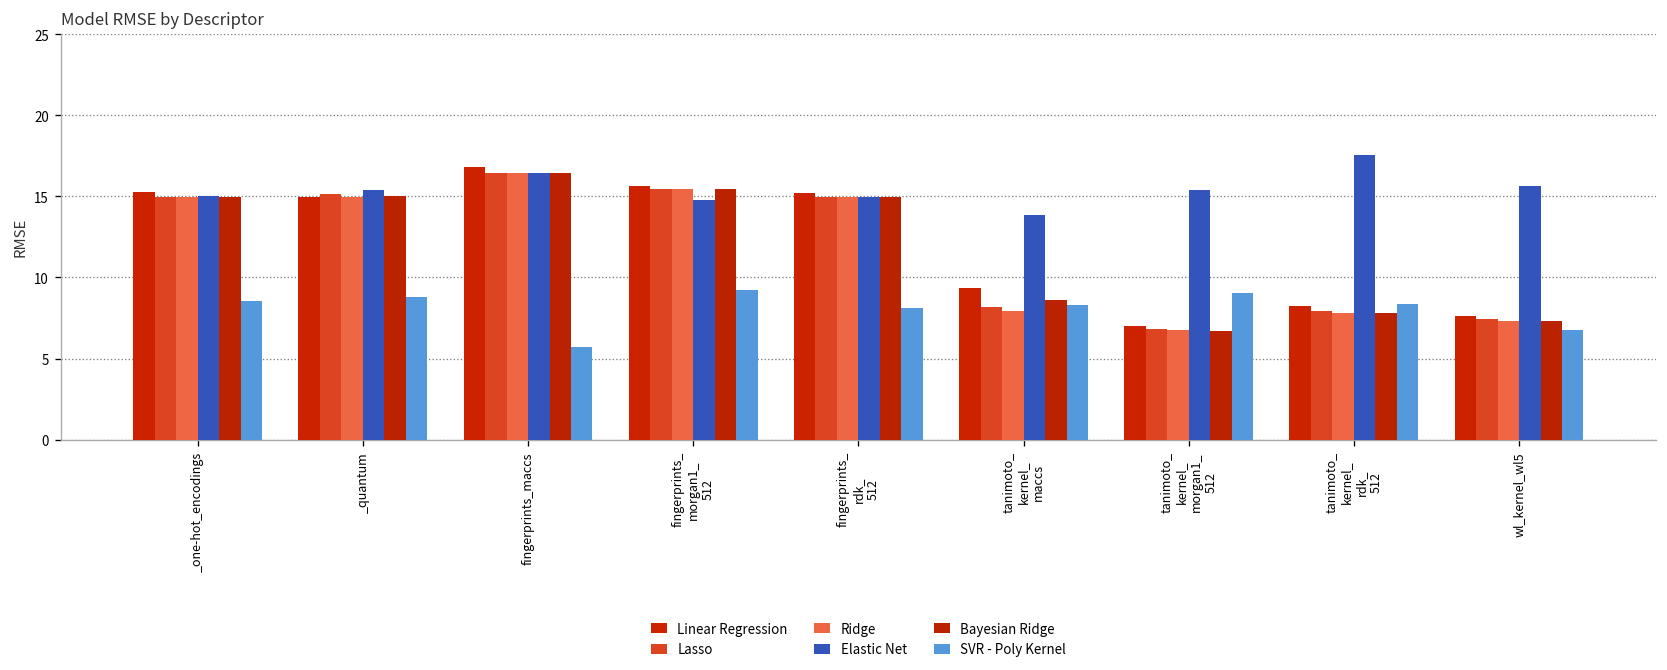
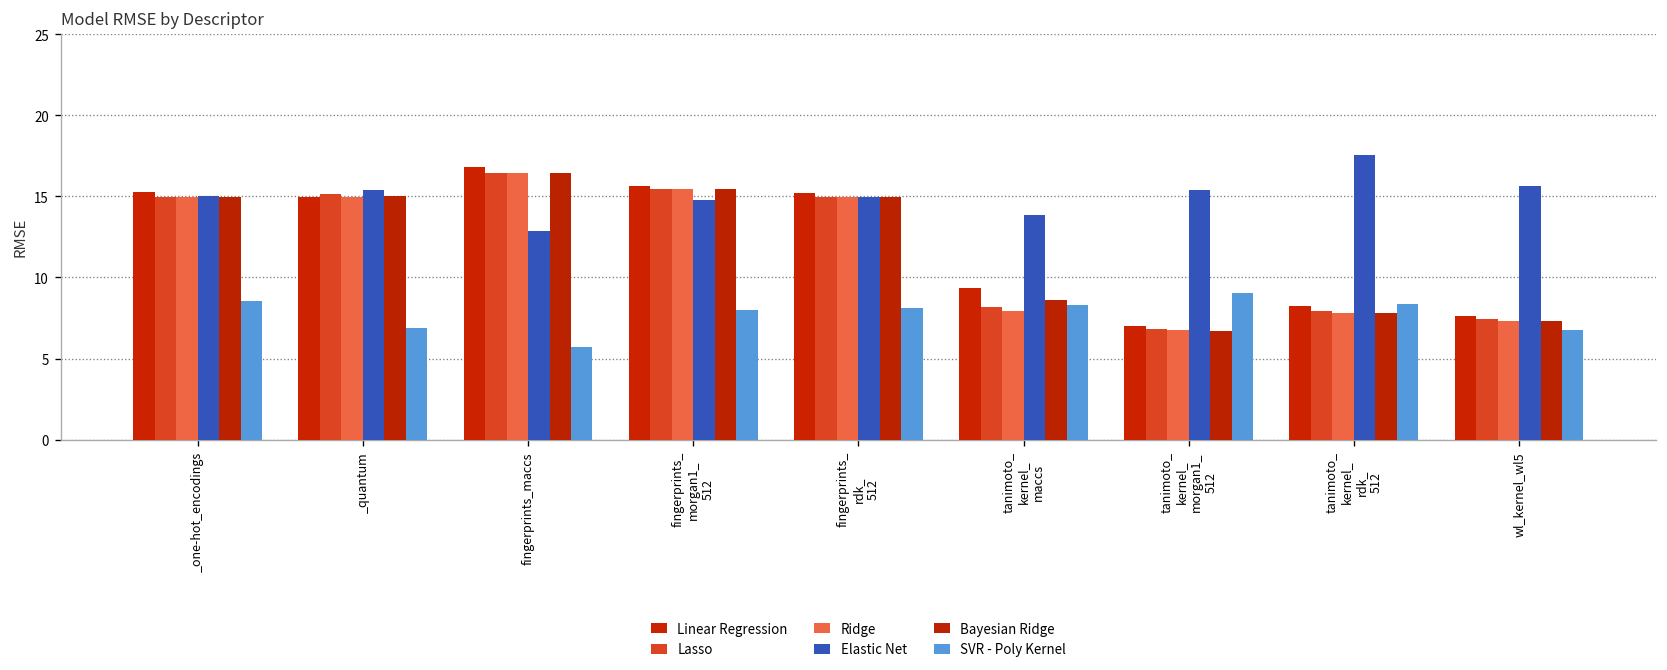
  {
    "Elastic Net": {
      "_one-hot_encodings": 15.0,
      "_quantum": 15.4,
-     "fingerprints_maccs": 16.4,
+     "fingerprints_maccs": 12.9,
      "fingerprints_ morgan1_ 512": 14.8,
      "fingerprints_ rdk_ 512": 15.0,
      "tanimoto_ kernel_ maccs": 13.9,
      "tanimoto_ kernel_ morgan1_ 512": 15.4,
      "tanimoto_ kernel_ rdk_ 512": 17.6,
      "wl_kernel_wl5": 15.7
    },
    "SVR - Poly Kernel": {
      "_one-hot_encodings": 8.5,
-     "_quantum": 8.8,
+     "_quantum": 6.9,
      "fingerprints_maccs": 5.7,
-     "fingerprints_ morgan1_ 512": 9.2,
+     "fingerprints_ morgan1_ 512": 8.0,
      "fingerprints_ rdk_ 512": 8.1,
      "tanimoto_ kernel_ maccs": 8.3,
      "tanimoto_ kernel_ morgan1_ 512": 9.1,
      "tanimoto_ kernel_ rdk_ 512": 8.4,
      "wl_kernel_wl5": 6.7
    }
  }
